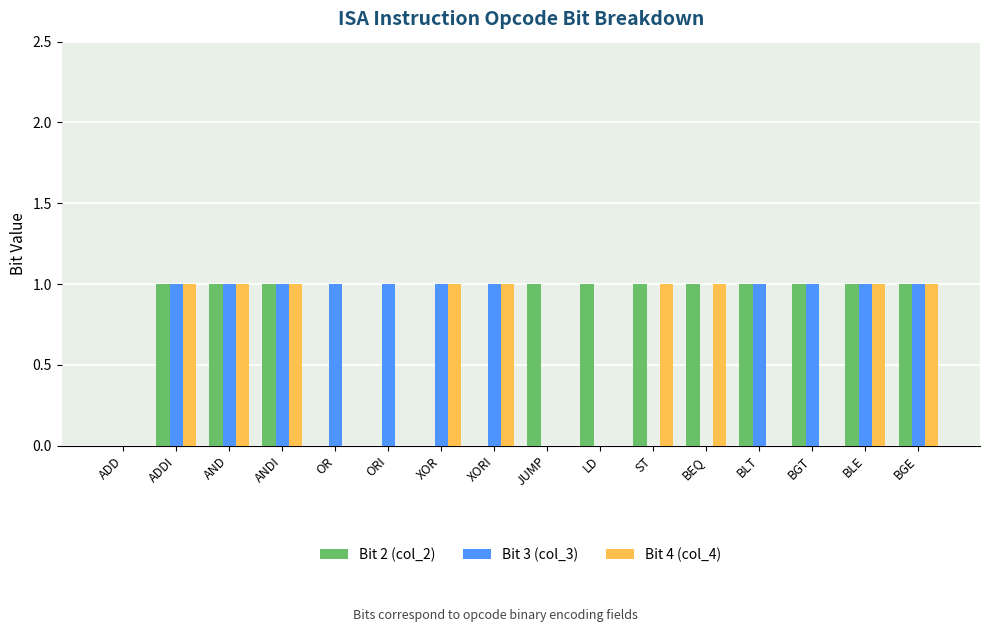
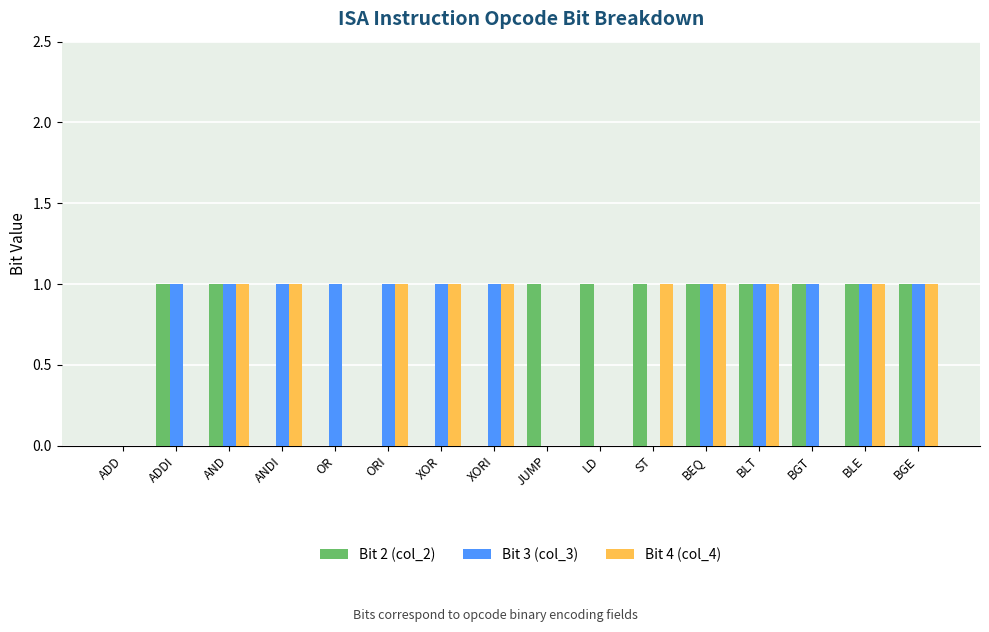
  {
    "Bit 2 (col_2)": {
      "ADD": 0,
      "ADDI": 1,
      "AND": 1,
-     "ANDI": 1,
+     "ANDI": 0,
      "OR": 0,
      "ORI": 0,
      "XOR": 0,
      "XORI": 0,
      "JUMP": 1,
      "LD": 1,
      "ST": 1,
      "BEQ": 1,
      "BLT": 1,
      "BGT": 1,
      "BLE": 1,
      "BGE": 1
    },
    "Bit 3 (col_3)": {
      "ADD": 0,
      "ADDI": 1,
      "AND": 1,
      "ANDI": 1,
      "OR": 1,
      "ORI": 1,
      "XOR": 1,
      "XORI": 1,
      "JUMP": 0,
      "LD": 0,
      "ST": 0,
-     "BEQ": 0,
+     "BEQ": 1,
      "BLT": 1,
      "BGT": 1,
      "BLE": 1,
      "BGE": 1
    },
    "Bit 4 (col_4)": {
      "ADD": 0,
-     "ADDI": 1,
+     "ADDI": 0,
      "AND": 1,
      "ANDI": 1,
      "OR": 0,
-     "ORI": 0,
+     "ORI": 1,
      "XOR": 1,
      "XORI": 1,
      "JUMP": 0,
      "LD": 0,
      "ST": 1,
      "BEQ": 1,
-     "BLT": 0,
+     "BLT": 1,
      "BGT": 0,
      "BLE": 1,
      "BGE": 1
    }
  }
